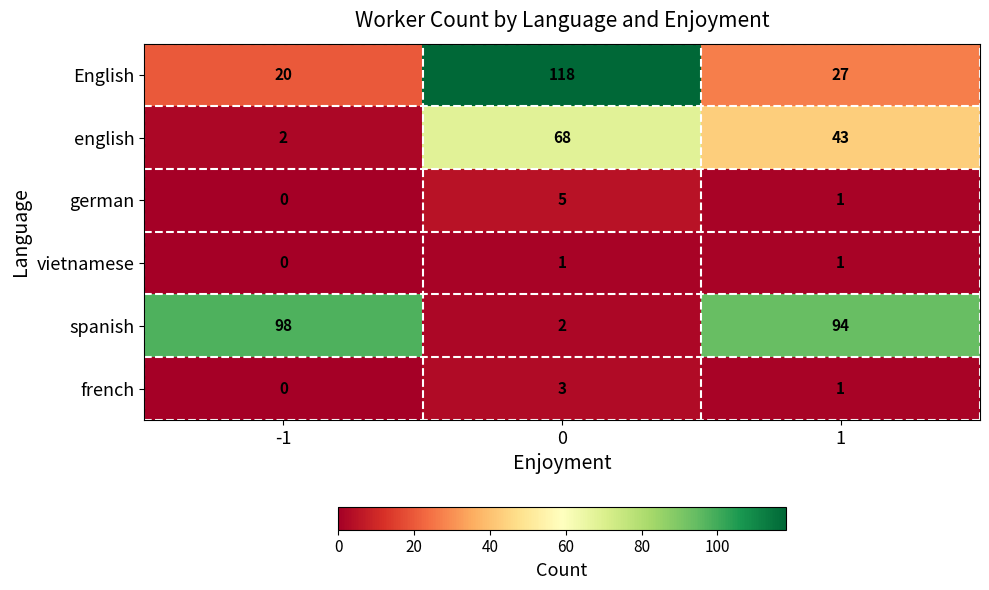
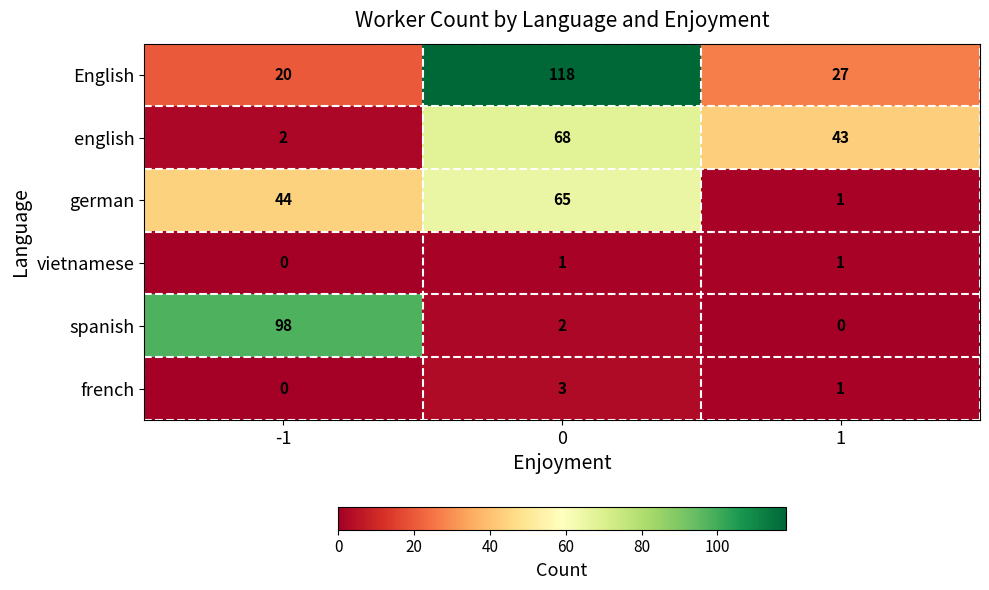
  {
    "English": {
      "-1": 20,
      "0": 118,
      "1": 27
    },
    "english": {
      "-1": 2,
      "0": 68,
      "1": 43
    },
    "german": {
-     "-1": 0,
-     "0": 5,
+     "-1": 44,
+     "0": 65,
      "1": 1
    },
    "vietnamese": {
      "-1": 0,
      "0": 1,
      "1": 1
    },
    "spanish": {
      "-1": 98,
      "0": 2,
-     "1": 94
+     "1": 0
    },
    "french": {
      "-1": 0,
      "0": 3,
      "1": 1
    }
  }
